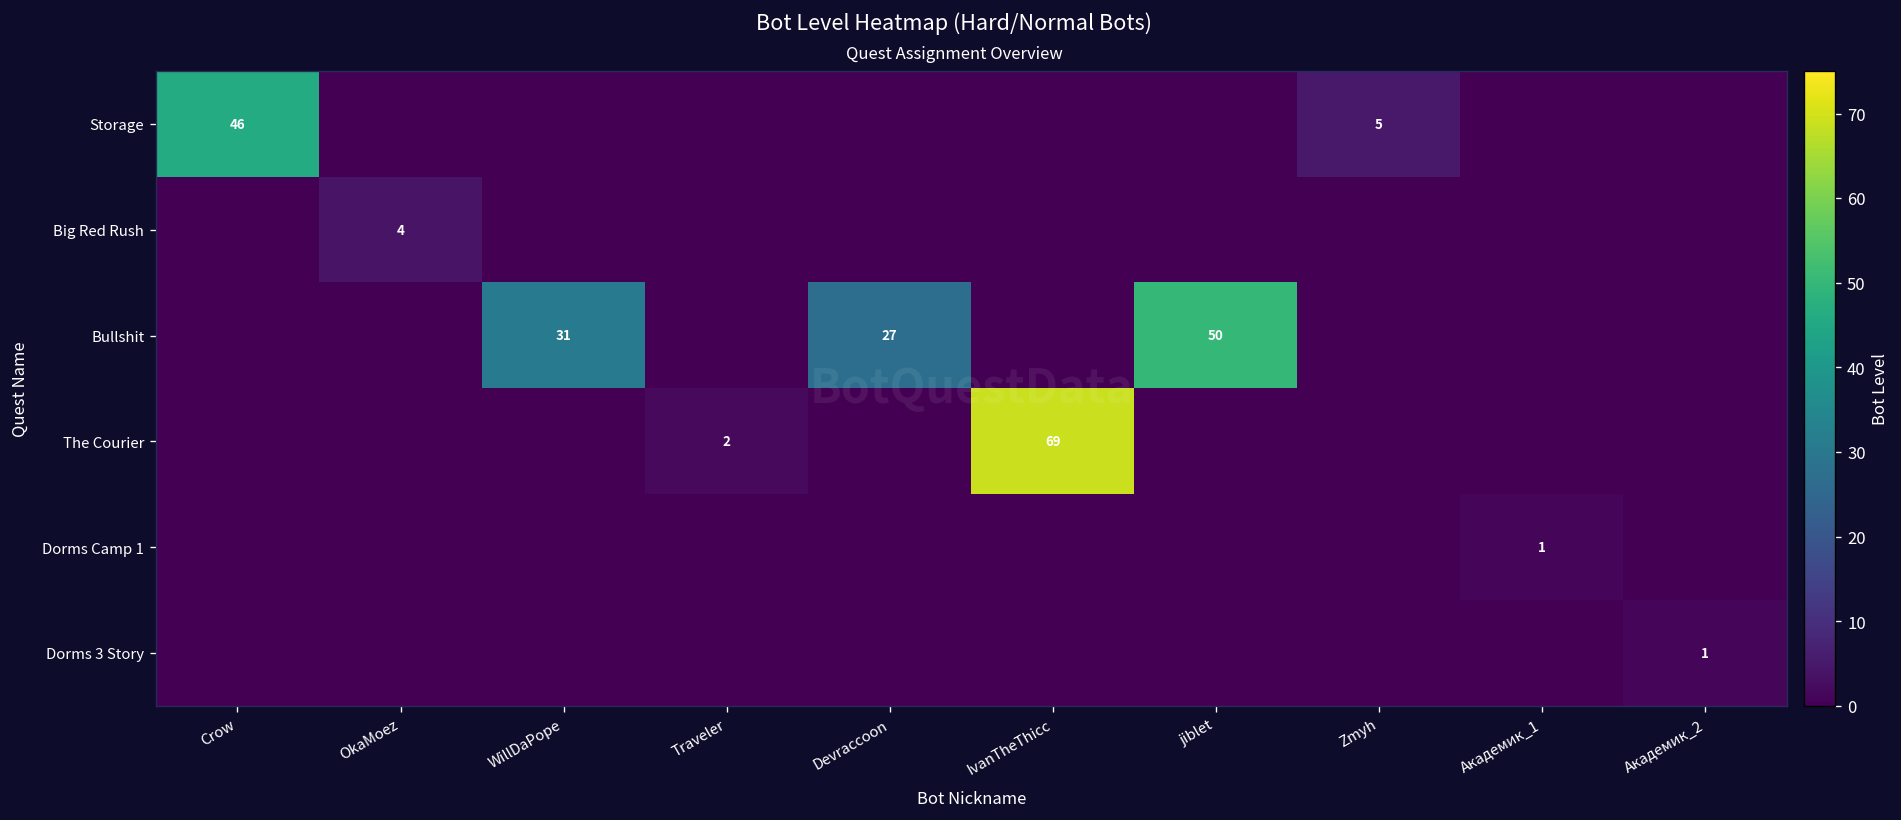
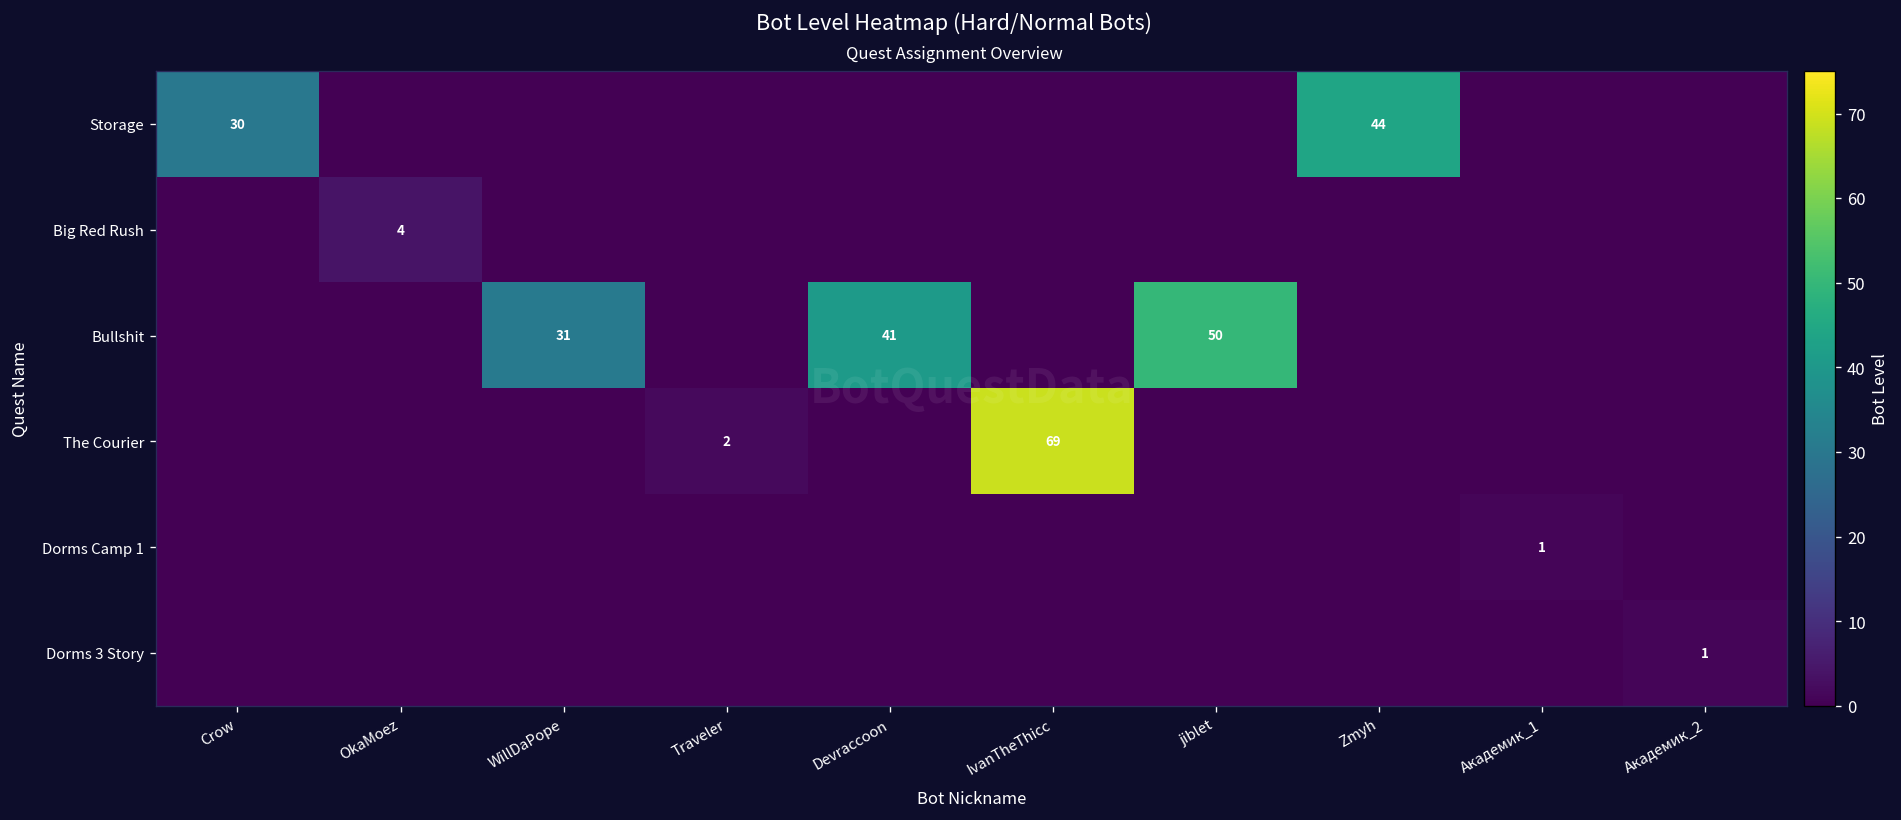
  {
    "Storage": {
-     "Crow": 46,
-     "Zmyh": 5
+     "Crow": 30,
+     "Zmyh": 44
    },
    "Big Red Rush": {
      "OkaMoez": 4
    },
    "Bullshit": {
      "WillDaPope": 31,
-     "Devraccoon": 27,
+     "Devraccoon": 41,
      "jiblet": 50
    },
    "The Courier": {
      "Traveler": 2
    },
    "Dorms Camp 1": {
      "Академик_1": 1
    },
    "Dorms 3 Story": {
      "Академик_2": 1
    }
  }
